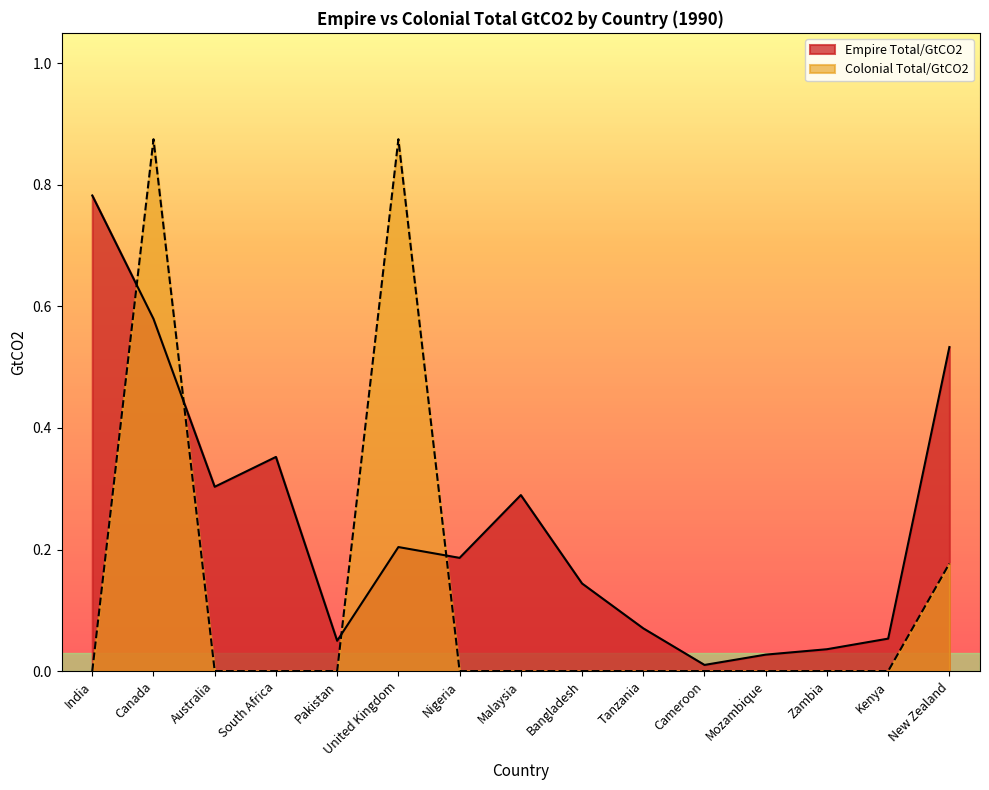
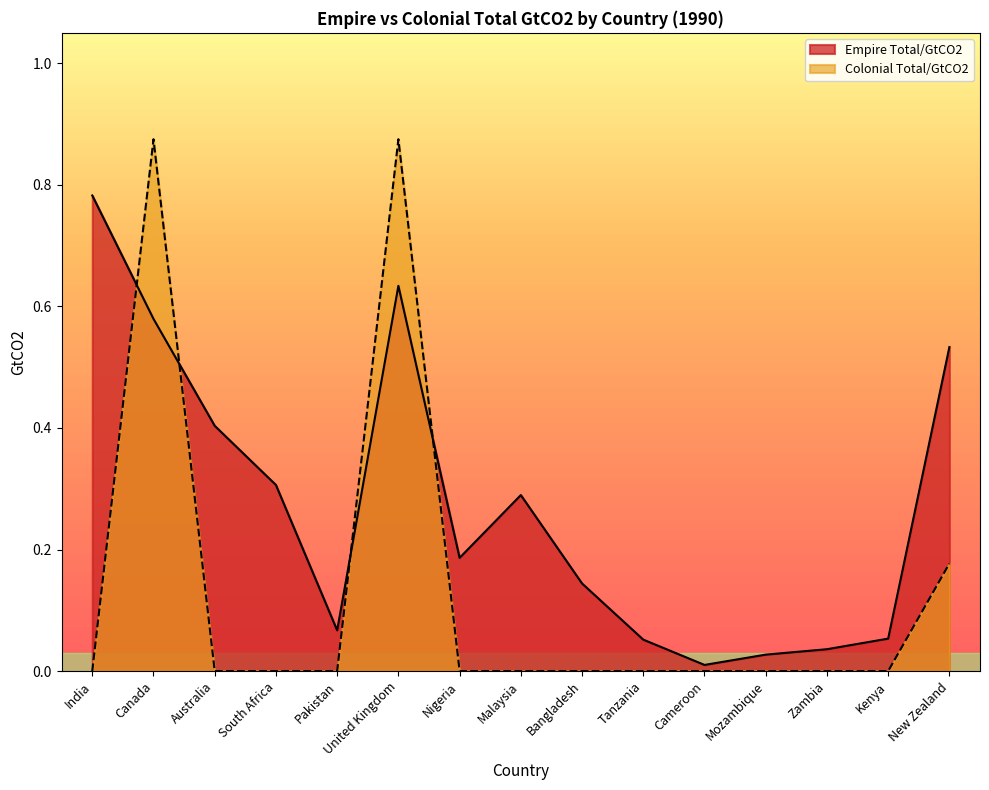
  {
    "Empire Total/GtCO2": {
      "India": 0.78,
      "Canada": 0.58,
-     "Australia": 0.30,
-     "South Africa": 0.35,
-     "Pakistan": 0.05,
-     "United Kingdom": 0.20,
+     "Australia": 0.40,
+     "South Africa": 0.31,
+     "Pakistan": 0.07,
+     "United Kingdom": 0.63,
      "Nigeria": 0.19,
      "Malaysia": 0.29,
      "Bangladesh": 0.14,
-     "Tanzania": 0.07,
+     "Tanzania": 0.05,
      "Zambia": 0.04,
      "Kenya": 0.05,
      "New Zealand": 0.53
    },
    "Colonial Total/GtCO2": {
      "Canada": 0.88,
      "United Kingdom": 0.88,
      "New Zealand": 0.18
    }
  }
